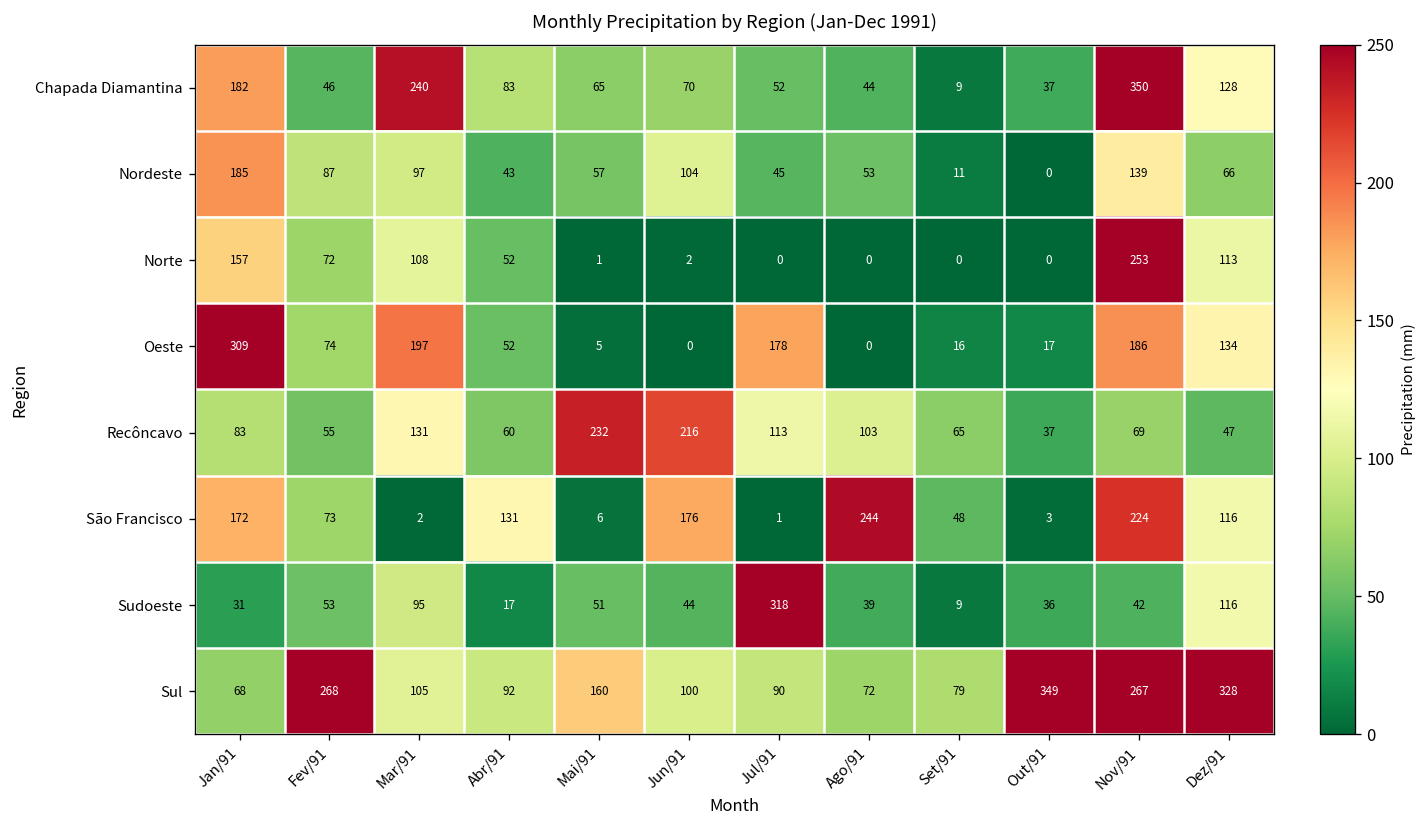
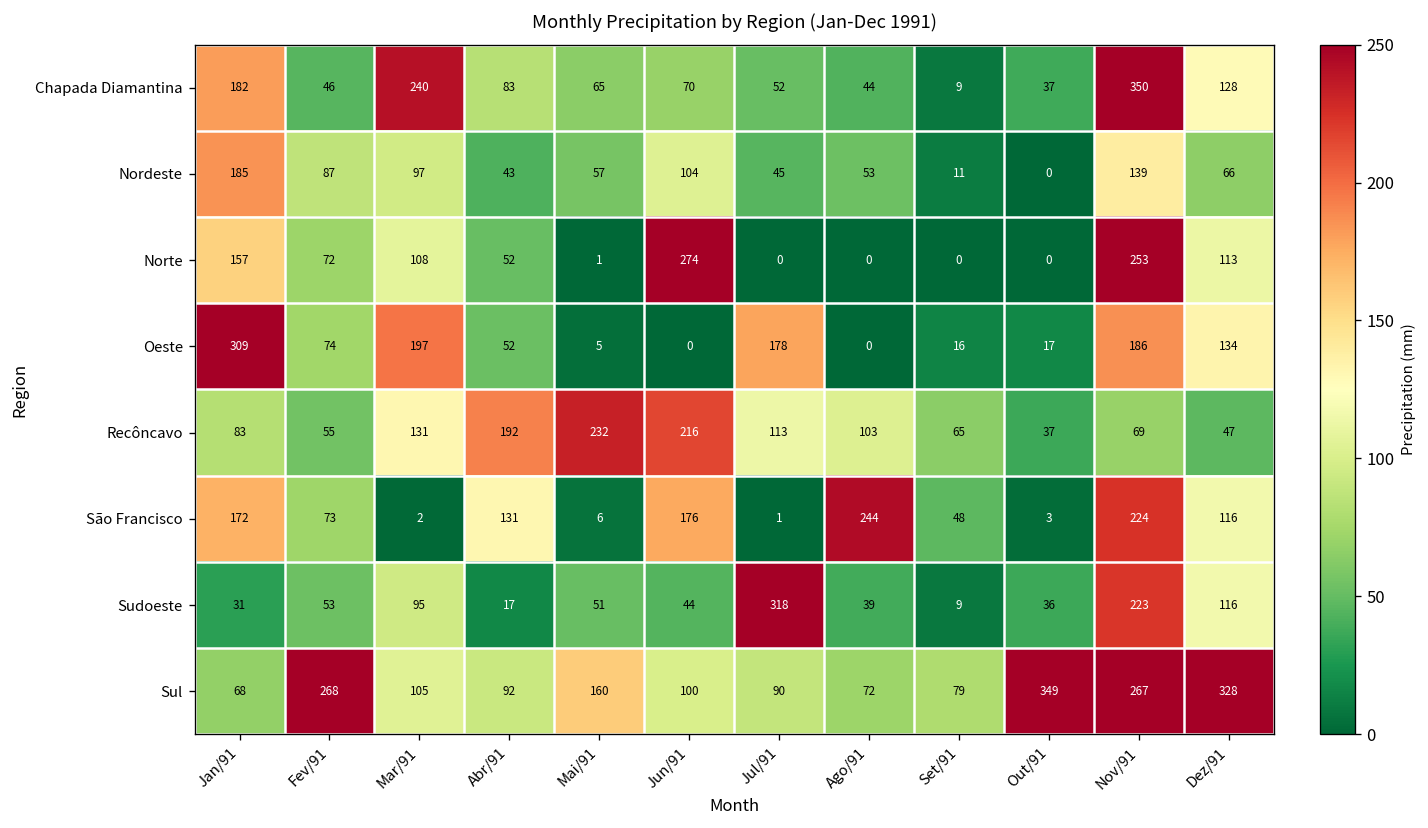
  {
    "Chapada Diamantina": {
      "Jan/91": 182,
      "Fev/91": 46,
      "Mar/91": 240,
      "Abr/91": 83,
      "Mai/91": 65,
      "Jun/91": 70,
      "Jul/91": 52,
      "Ago/91": 44,
      "Set/91": 9,
      "Out/91": 37,
      "Nov/91": 350,
      "Dez/91": 128
    },
    "Nordeste": {
      "Jan/91": 185,
      "Fev/91": 87,
      "Mar/91": 97,
      "Abr/91": 43,
      "Mai/91": 57,
      "Jun/91": 104,
      "Jul/91": 45,
      "Ago/91": 53,
      "Set/91": 11,
      "Out/91": 0,
      "Nov/91": 139,
      "Dez/91": 66
    },
    "Norte": {
      "Jan/91": 157,
      "Fev/91": 72,
      "Mar/91": 108,
      "Abr/91": 52,
      "Mai/91": 1,
-     "Jun/91": 2,
+     "Jun/91": 274,
      "Jul/91": 0,
      "Ago/91": 0,
      "Set/91": 0,
      "Out/91": 0,
      "Nov/91": 253,
      "Dez/91": 113
    },
    "Oeste": {
      "Jan/91": 309,
      "Fev/91": 74,
      "Mar/91": 197,
      "Abr/91": 52,
      "Mai/91": 5,
      "Jun/91": 0,
      "Jul/91": 178,
      "Ago/91": 0,
      "Set/91": 16,
      "Out/91": 17,
      "Nov/91": 186,
      "Dez/91": 134
    },
    "Recôncavo": {
      "Jan/91": 83,
      "Fev/91": 55,
      "Mar/91": 131,
-     "Abr/91": 60,
+     "Abr/91": 192,
      "Mai/91": 232,
      "Jun/91": 216,
      "Jul/91": 113,
      "Ago/91": 103,
      "Set/91": 65,
      "Out/91": 37,
      "Nov/91": 69,
      "Dez/91": 47
    },
    "São Francisco": {
      "Jan/91": 172,
      "Fev/91": 73,
      "Mar/91": 2,
      "Abr/91": 131,
      "Mai/91": 6,
      "Jun/91": 176,
      "Jul/91": 1,
      "Ago/91": 244,
      "Set/91": 48,
      "Out/91": 3,
      "Nov/91": 224,
      "Dez/91": 116
    },
    "Sudoeste": {
      "Jan/91": 31,
      "Fev/91": 53,
      "Mar/91": 95,
      "Abr/91": 17,
      "Mai/91": 51,
      "Jun/91": 44,
      "Jul/91": 318,
      "Ago/91": 39,
      "Set/91": 9,
      "Out/91": 36,
-     "Nov/91": 42,
+     "Nov/91": 223,
      "Dez/91": 116
    },
    "Sul": {
      "Jan/91": 68,
      "Fev/91": 268,
      "Mar/91": 105,
      "Abr/91": 92,
      "Mai/91": 160,
      "Jun/91": 100,
      "Jul/91": 90,
      "Ago/91": 72,
      "Set/91": 79,
      "Out/91": 349,
      "Nov/91": 267,
      "Dez/91": 328
    }
  }
